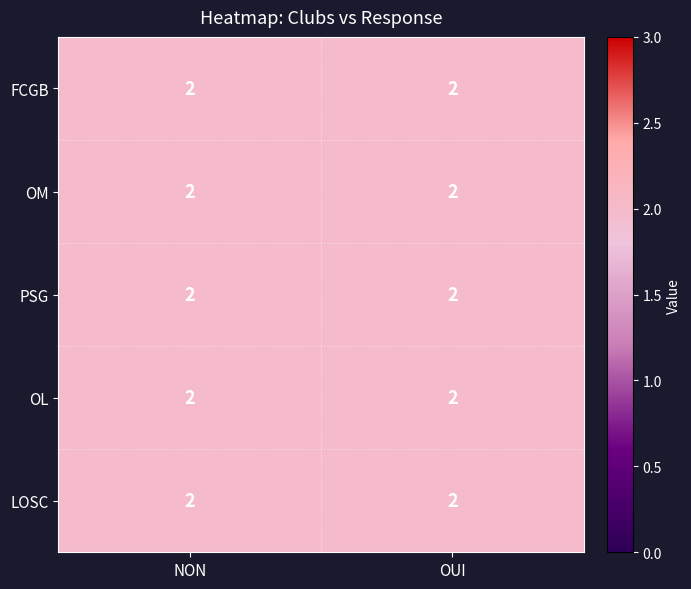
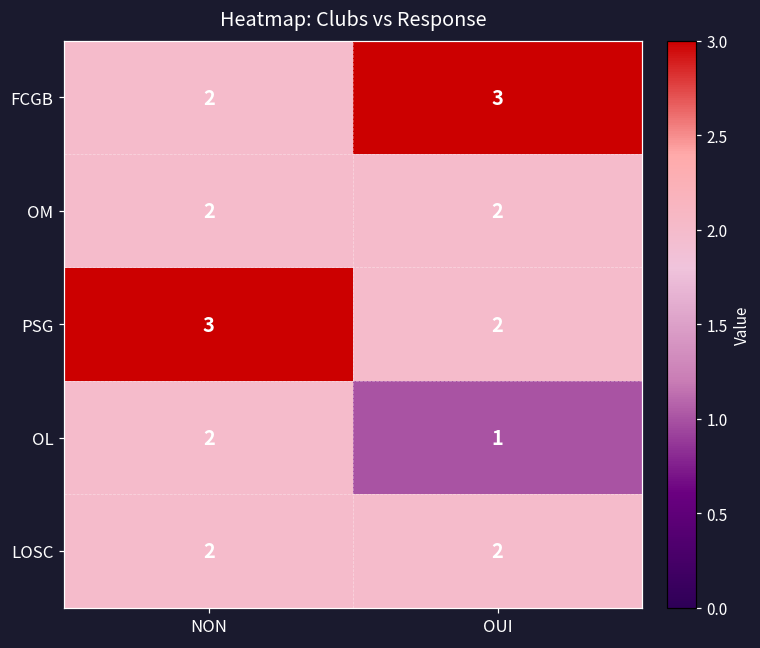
  {
    "FCGB": {
      "NON": 2,
-     "OUI": 2
+     "OUI": 3
    },
    "OM": {
      "NON": 2,
      "OUI": 2
    },
    "PSG": {
-     "NON": 2,
+     "NON": 3,
      "OUI": 2
    },
    "OL": {
      "NON": 2,
-     "OUI": 2
+     "OUI": 1
    },
    "LOSC": {
      "NON": 2,
      "OUI": 2
    }
  }
